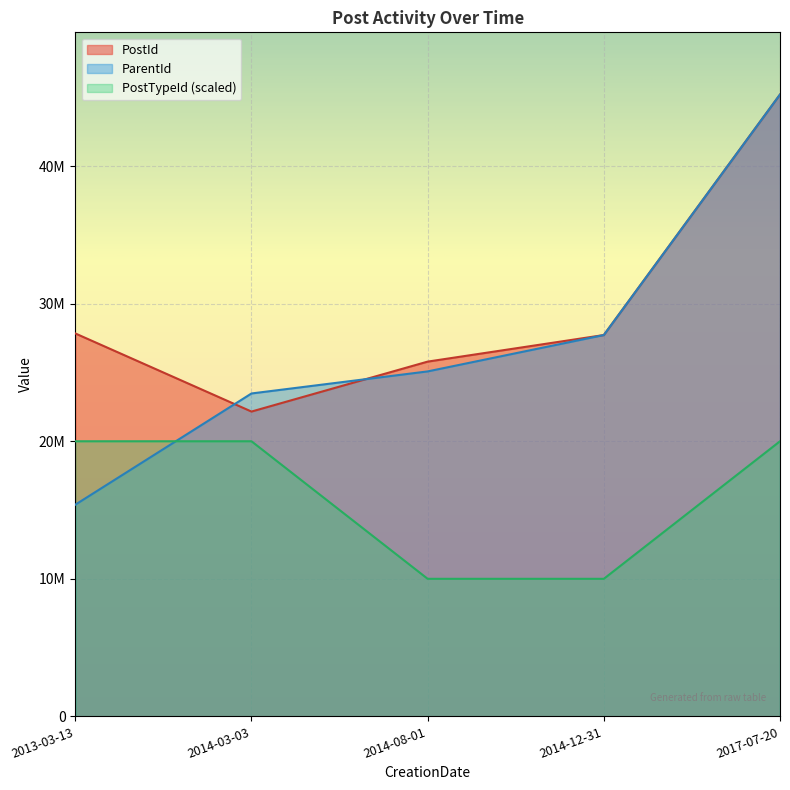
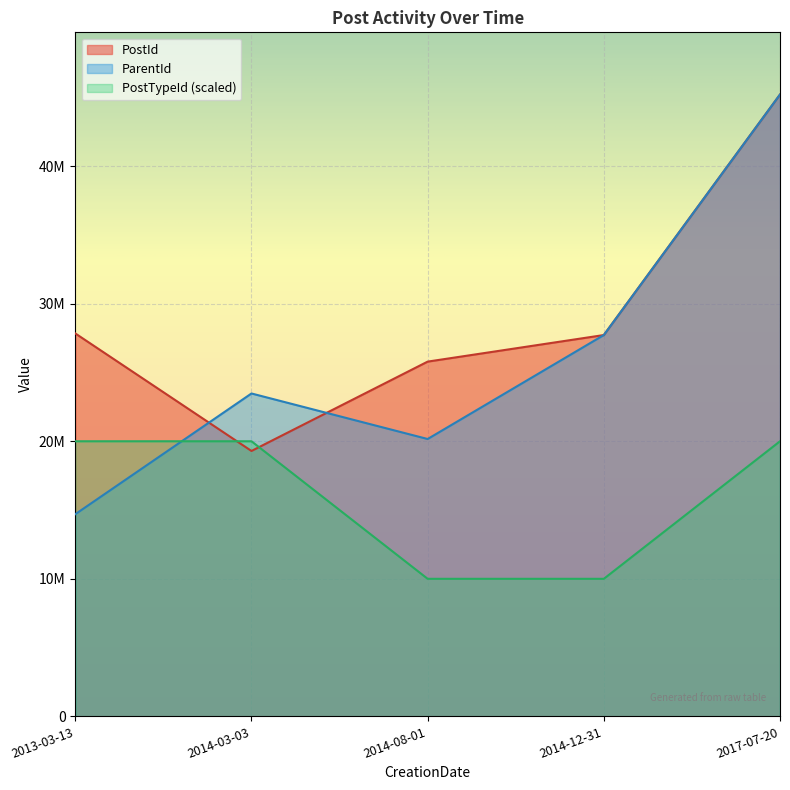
  {
    "PostId": {
      "2013-03-13": 27800000,
-     "2014-03-03": 22200000,
+     "2014-03-03": 19300000,
      "2014-08-01": 25800000
    },
    "ParentId": {
-     "2013-03-13": 15400000,
+     "2013-03-13": 14700000,
      "2014-03-03": 23500000,
-     "2014-08-01": 25100000
+     "2014-08-01": 20200000
    },
    "PostTypeId (scaled)": {
      "2013-03-13": 20000000,
      "2014-03-03": 20000000,
      "2014-08-01": 10000000,
      "2014-12-31": 10000000,
      "2017-07-20": 20000000
    }
  }
